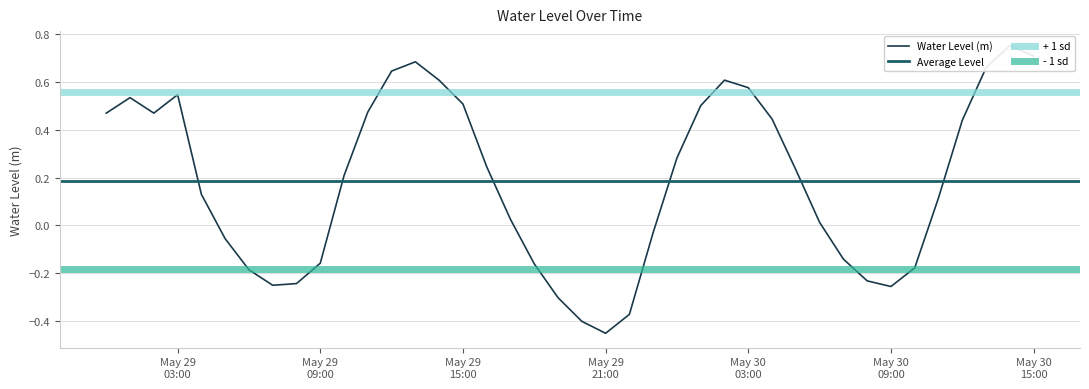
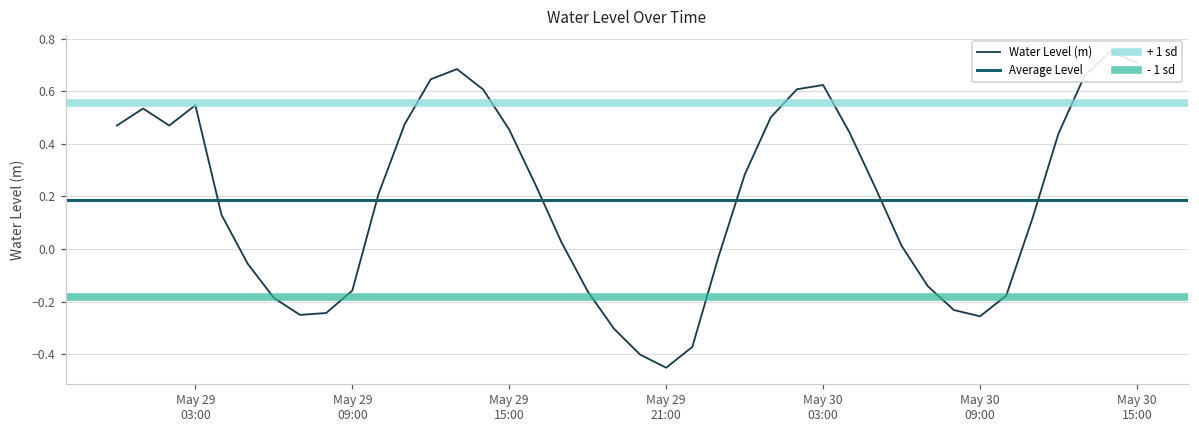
  {
    "May 29 03:00": 0.55,
    "May 29 09:00": -0.16,
-   "May 29 15:00": 0.51,
+   "May 29 15:00": 0.45,
    "May 29 21:00": -0.45,
-   "May 30 03:00": 0.58,
+   "May 30 03:00": 0.62,
    "May 30 09:00": -0.26
  }
